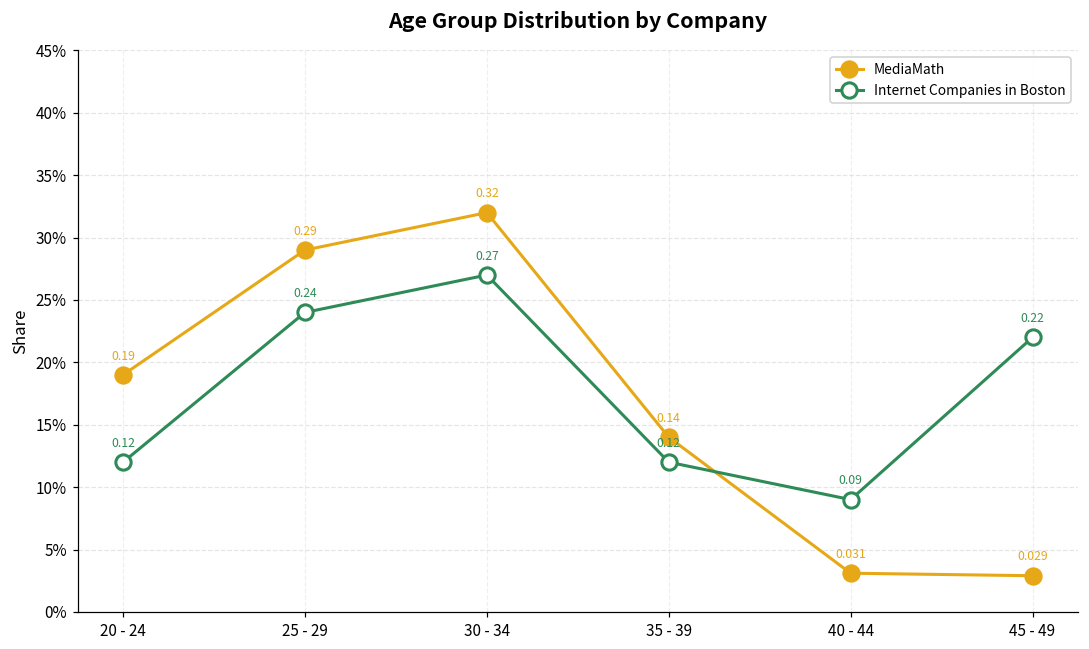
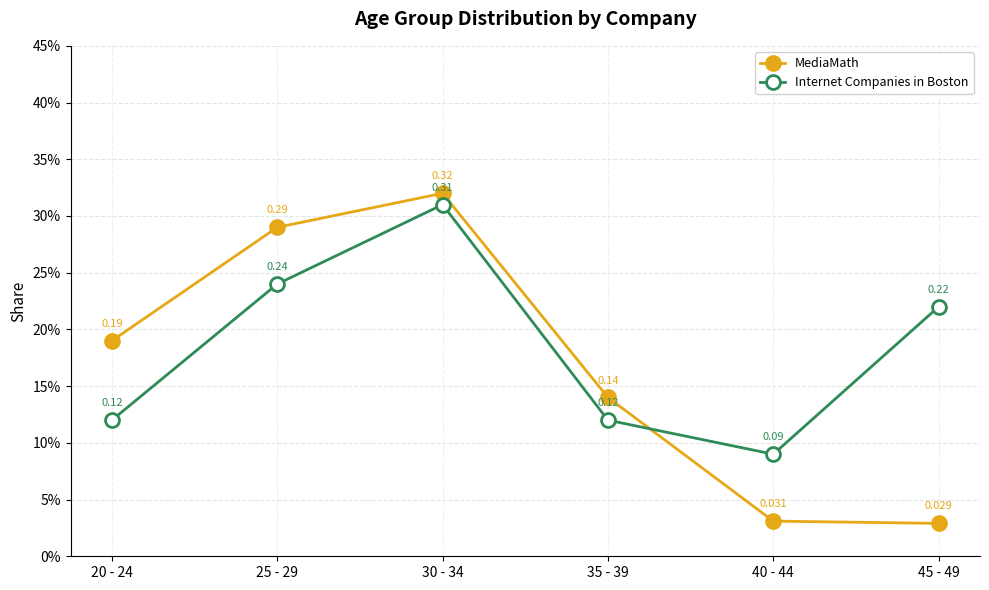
  {
    "MediaMath": {
      "20 - 24": 0.19,
      "25 - 29": 0.29,
      "30 - 34": 0.32,
      "35 - 39": 0.14,
      "40 - 44": 0.031,
      "45 - 49": 0.029
    },
    "Internet Companies in Boston": {
      "20 - 24": 0.12,
      "25 - 29": 0.24,
-     "30 - 34": 0.27,
+     "30 - 34": 0.31,
      "40 - 44": 0.09,
      "45 - 49": 0.22
    }
  }
